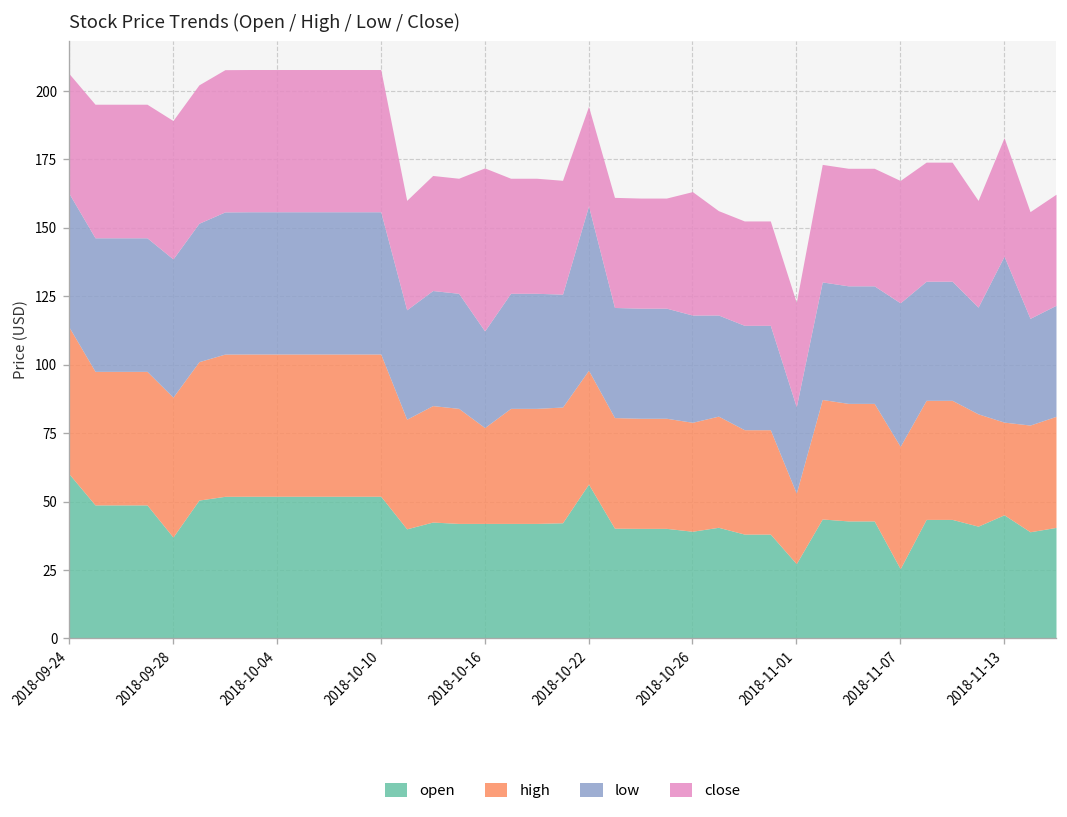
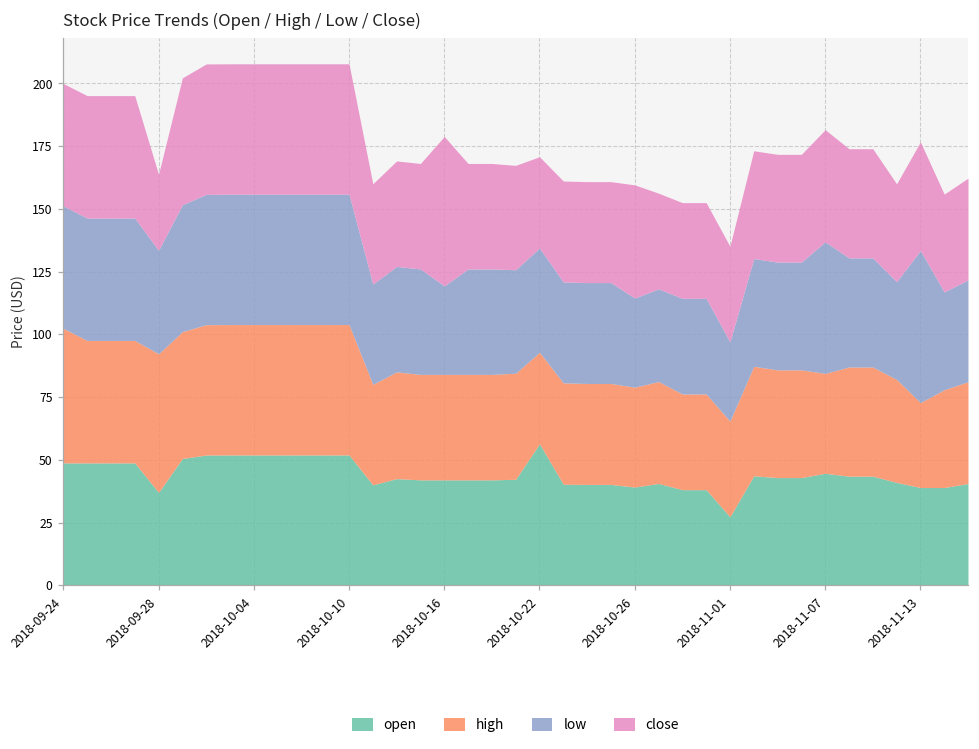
  {
    "open": {
-     "2018-09-24": 60,
+     "2018-09-24": 49,
      "2018-09-28": 37,
      "2018-10-04": 52,
      "2018-10-10": 52,
      "2018-10-16": 42,
      "2018-10-22": 56,
      "2018-10-26": 39,
      "2018-11-01": 27,
-     "2018-11-07": 25,
-     "2018-11-13": 45
+     "2018-11-07": 45,
+     "2018-11-13": 39
    },
    "high": {
      "2018-09-24": 54,
-     "2018-09-28": 51,
+     "2018-09-28": 55,
      "2018-10-04": 52,
      "2018-10-10": 52,
-     "2018-10-16": 35,
-     "2018-10-22": 42,
+     "2018-10-16": 42,
+     "2018-10-22": 36,
      "2018-10-26": 40,
-     "2018-11-01": 26,
-     "2018-11-07": 45,
+     "2018-11-01": 38,
+     "2018-11-07": 40,
      "2018-11-13": 34
    },
    "low": {
      "2018-09-24": 49,
-     "2018-09-28": 50,
+     "2018-09-28": 41,
      "2018-10-04": 52,
      "2018-10-10": 52,
      "2018-10-16": 35,
-     "2018-10-22": 60,
-     "2018-10-26": 39,
+     "2018-10-22": 42,
+     "2018-10-26": 36,
      "2018-11-01": 32,
      "2018-11-07": 52,
      "2018-11-13": 61
    },
    "close": {
-     "2018-09-24": 44,
-     "2018-09-28": 51,
+     "2018-09-24": 49,
+     "2018-09-28": 30,
      "2018-10-04": 52,
      "2018-10-10": 52,
      "2018-10-16": 60,
      "2018-10-22": 36,
      "2018-10-26": 45,
      "2018-11-01": 38,
      "2018-11-07": 45,
      "2018-11-13": 43
    }
  }
